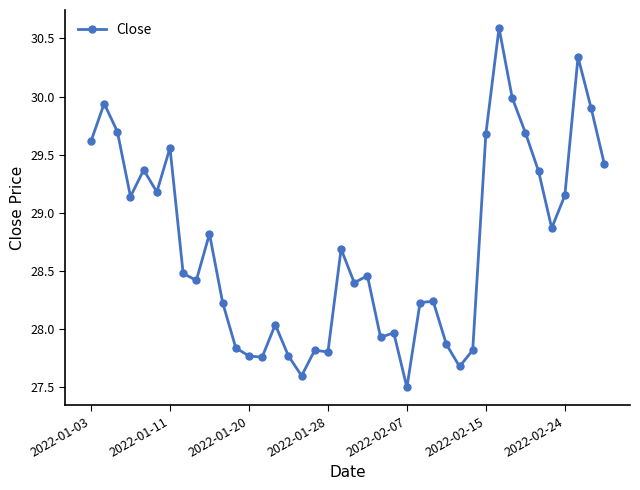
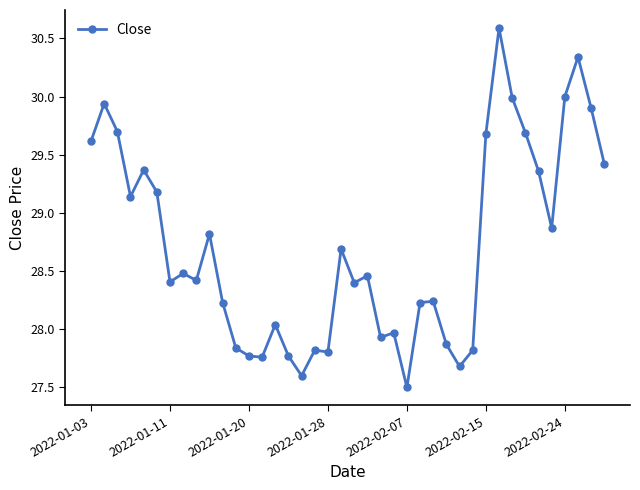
  {
    "2022-01-03": 29.62,
-   "2022-01-11": 29.56,
+   "2022-01-11": 28.41,
    "2022-01-20": 27.77,
    "2022-01-28": 27.80,
    "2022-02-07": 27.50,
    "2022-02-15": 29.68,
-   "2022-02-24": 29.15
+   "2022-02-24": 30.00
  }
